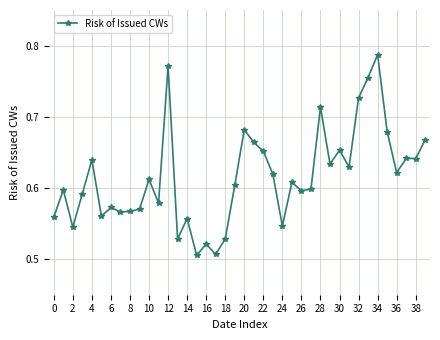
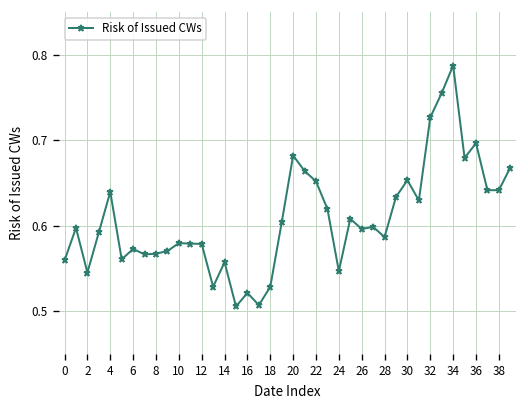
  {
    "0": 0.56,
    "2": 0.54,
    "4": 0.64,
    "6": 0.57,
    "8": 0.57,
-   "10": 0.61,
-   "12": 0.77,
+   "10": 0.58,
+   "12": 0.58,
    "14": 0.56,
    "16": 0.52,
    "18": 0.53,
    "20": 0.68,
    "22": 0.65,
    "24": 0.55,
    "26": 0.60,
-   "28": 0.71,
+   "28": 0.59,
    "30": 0.65,
    "32": 0.73,
    "34": 0.79,
-   "36": 0.62,
+   "36": 0.70,
    "38": 0.64
  }
